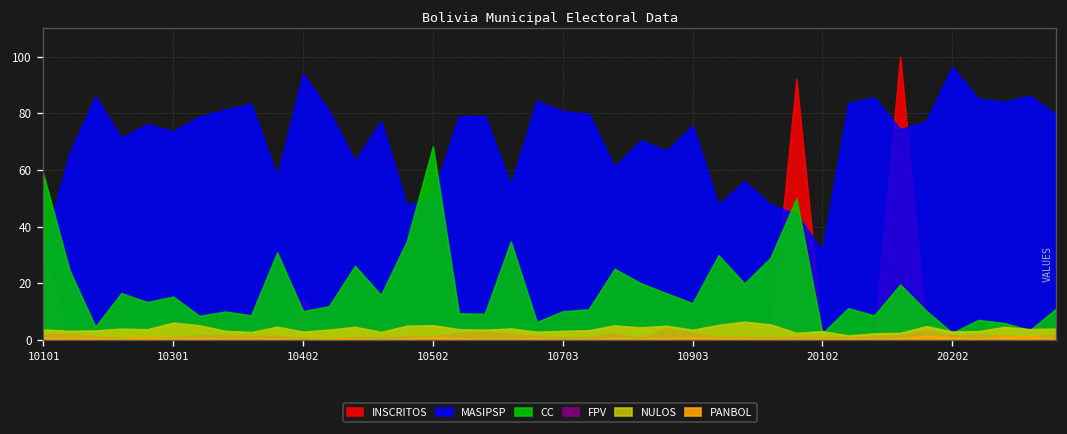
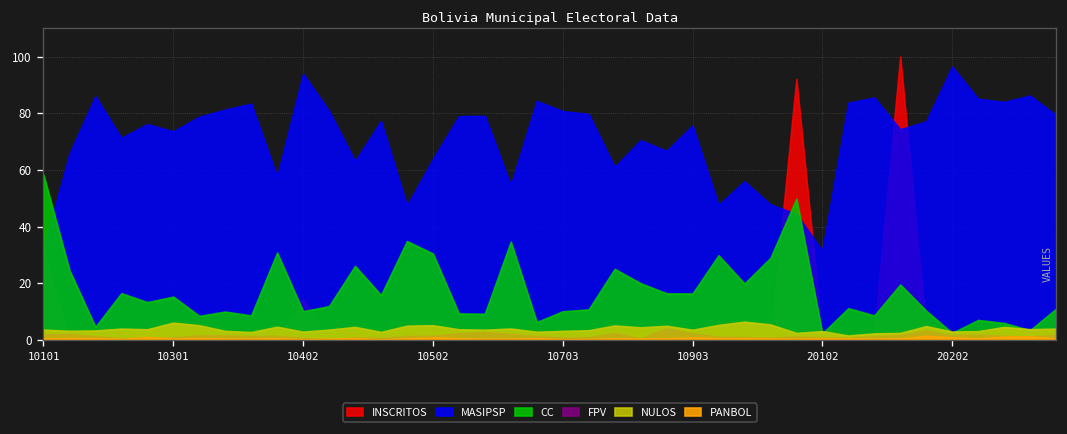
  {
    "INSCRITOS": {
      "10402": 15
    },
    "MASIPSP": {
      "10301": 74,
      "10402": 94,
-     "10502": 51,
+     "10502": 64,
      "10703": 81,
      "10903": 76,
      "20102": 32,
      "20202": 96
    },
    "CC": {
      "10101": 58,
      "10301": 15,
      "10402": 10,
-     "10502": 68,
+     "10502": 31,
      "10703": 10,
-     "10903": 13
+     "10903": 16
    },
    "FPV": {
      "10101": 2,
      "10903": 2
    },
    "NULOS": {
      "10101": 4,
      "10301": 6,
      "10402": 3,
      "10502": 5,
      "10703": 3,
      "10903": 4
    }
  }
